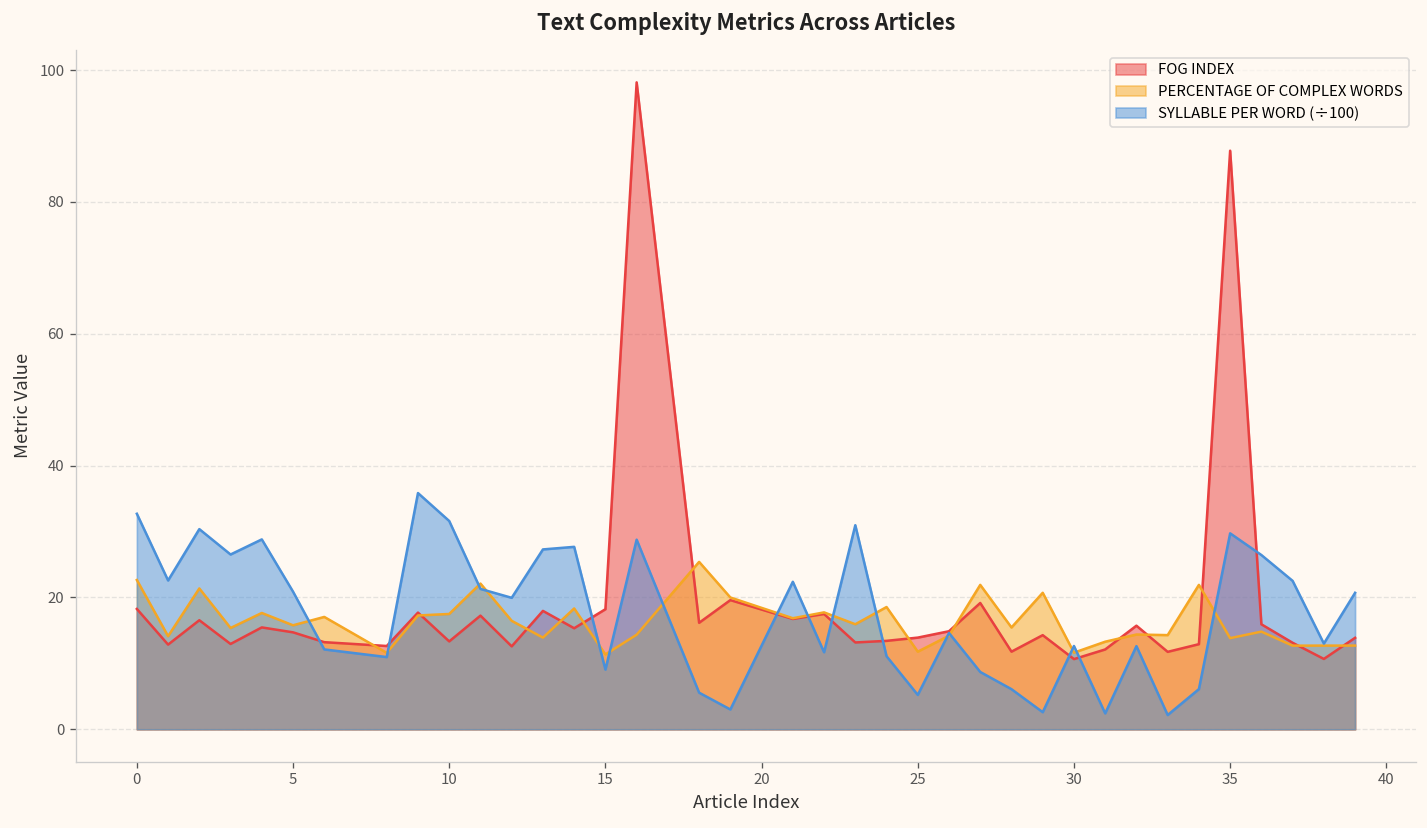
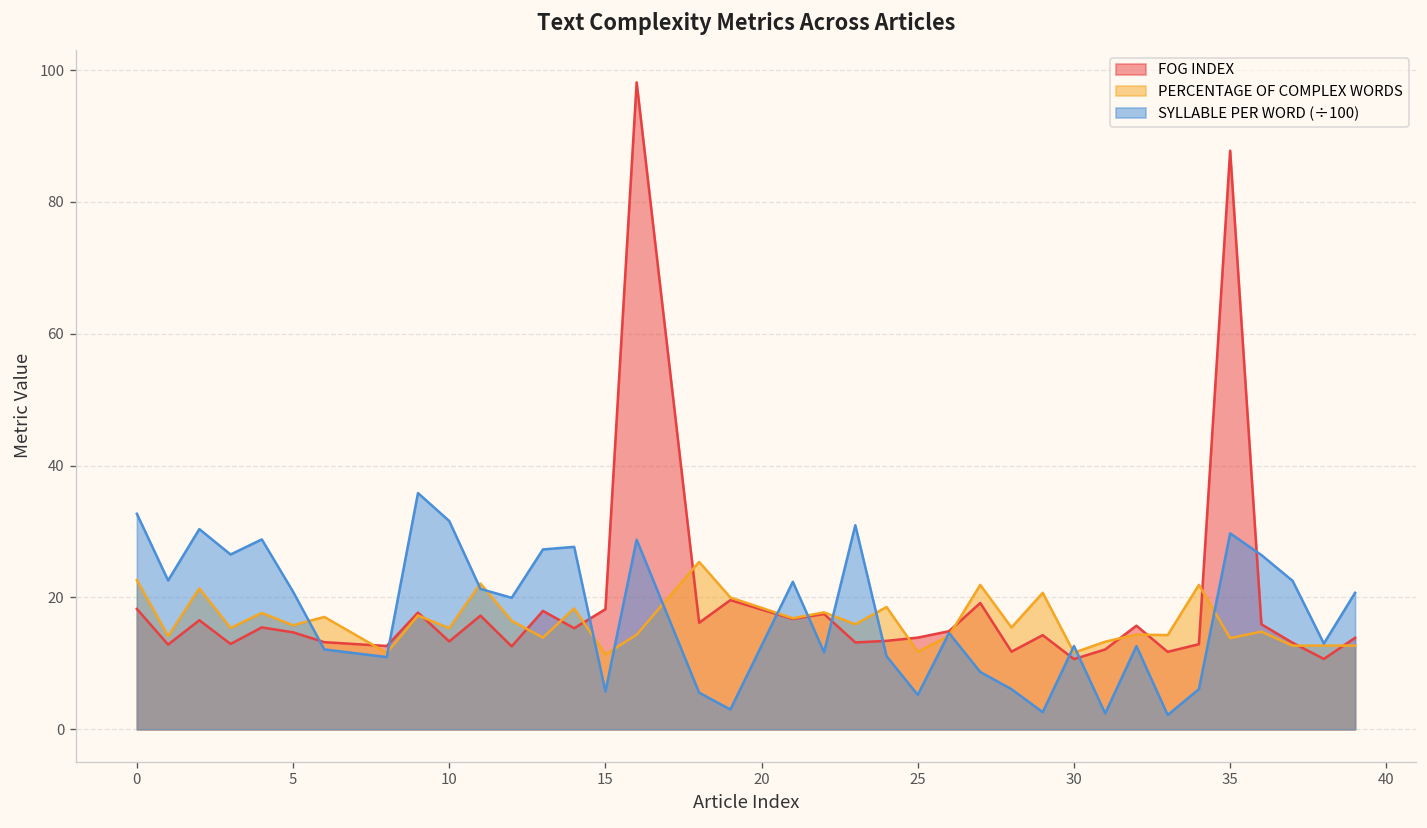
  {
    "FOG INDEX": {
      "0": 18,
      "5": 15,
      "10": 13,
      "15": 18,
      "25": 14,
      "30": 11,
      "35": 88
    },
    "PERCENTAGE OF COMPLEX WORDS": {
      "0": 23,
      "5": 16,
-     "10": 18,
+     "10": 15,
      "15": 11,
      "25": 12,
      "30": 12,
      "35": 14
    },
    "SYLLABLE PER WORD (÷100)": {
      "0": 33,
      "5": 21,
      "10": 32,
-     "15": 9,
+     "15": 6,
      "25": 5,
      "30": 13,
      "35": 30
    }
  }
